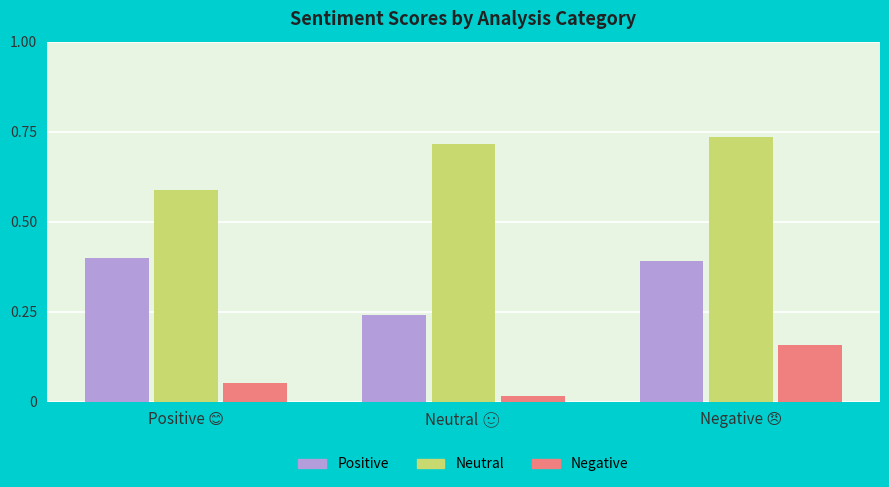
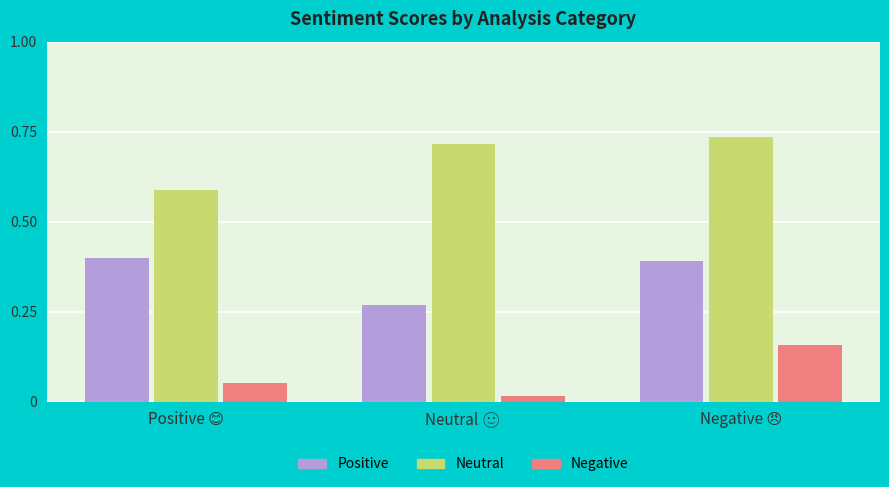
  {
    "Positive": {
      "Positive 😊": 0.40,
-     "Neutral 🙂": 0.24,
+     "Neutral 🙂": 0.27,
      "Negative 😠": 0.39
    },
    "Neutral": {
      "Positive 😊": 0.59,
      "Neutral 🙂": 0.72,
      "Negative 😠": 0.74
    },
    "Negative": {
      "Positive 😊": 0.05,
      "Neutral 🙂": 0.02,
      "Negative 😠": 0.16
    }
  }
